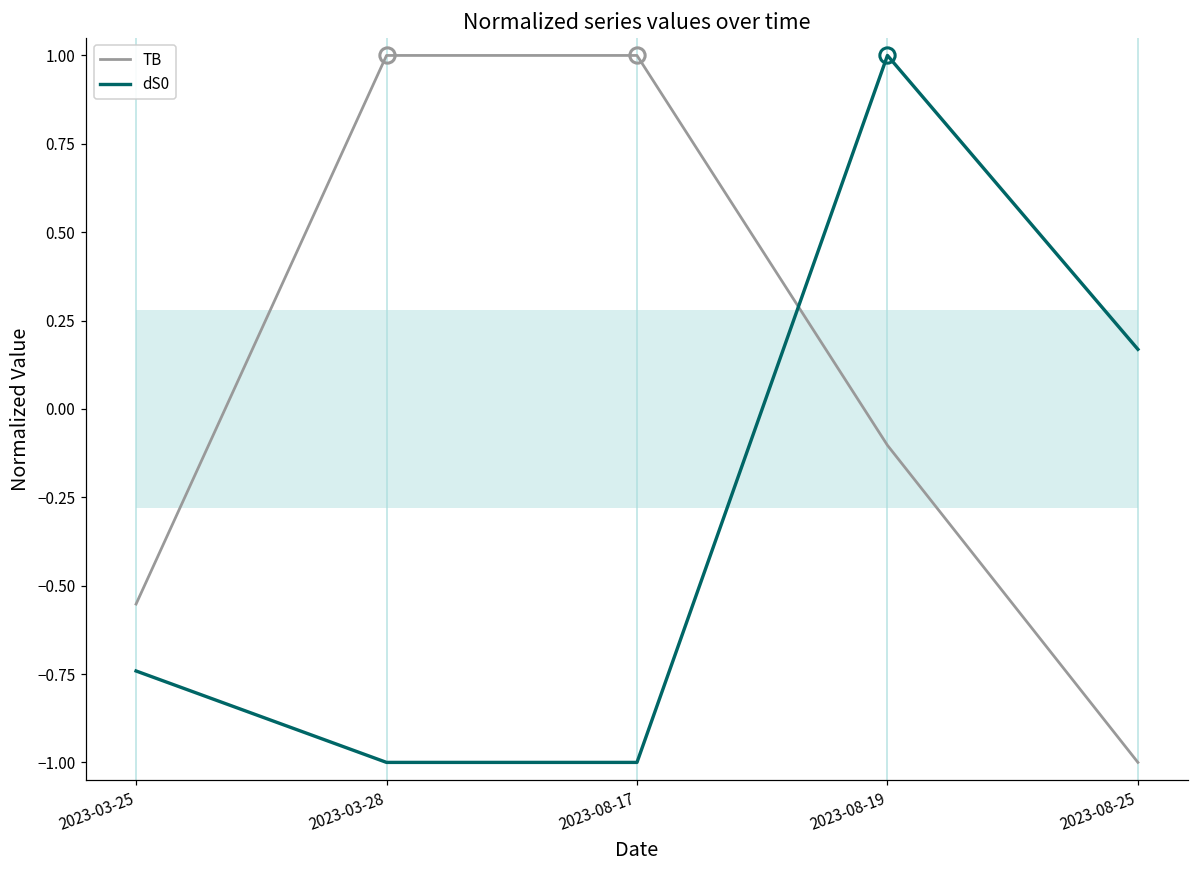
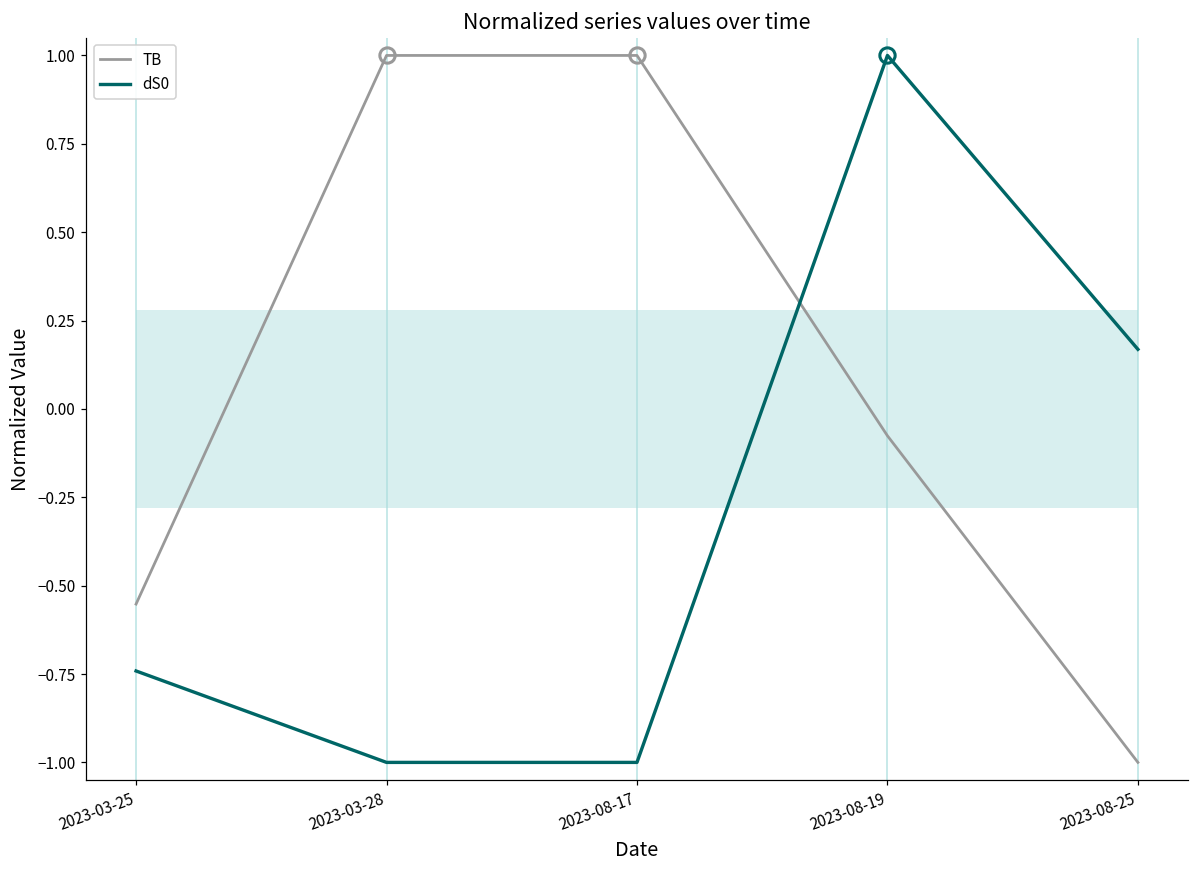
  {
    "TB": {
      "2023-03-25": -0.55,
-     "2023-08-19": -0.10,
+     "2023-08-19": -0.08,
      "2023-08-25": -1.00
    },
    "dS0": {
      "2023-03-25": -0.74,
      "2023-03-28": -1.00,
      "2023-08-17": -1.00,
      "2023-08-25": 0.17
    }
  }
